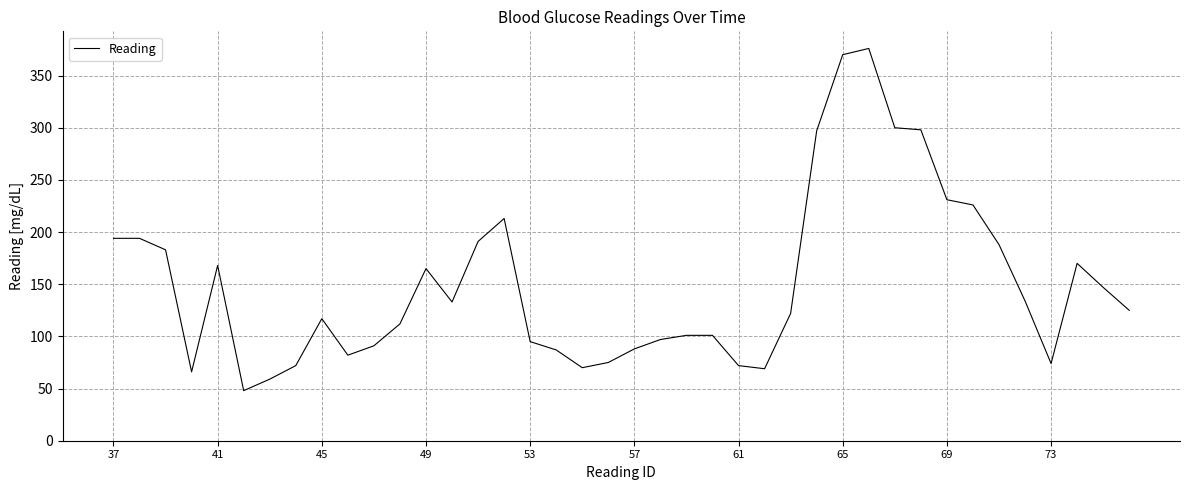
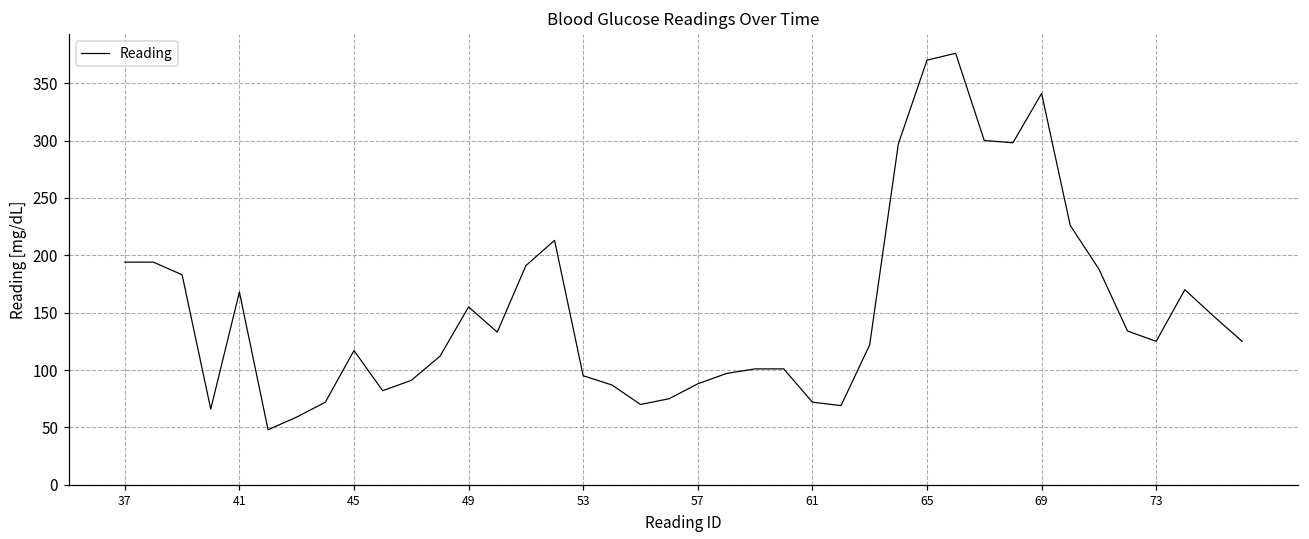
  {
    "41": 168,
    "45": 117,
-   "49": 165,
+   "49": 155,
    "53": 95,
    "57": 88,
    "61": 72,
    "65": 370,
-   "69": 231,
-   "73": 74
+   "69": 341,
+   "73": 125
  }
